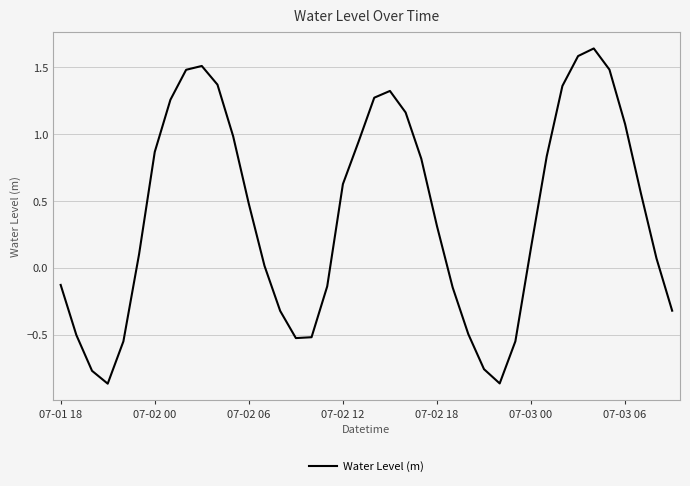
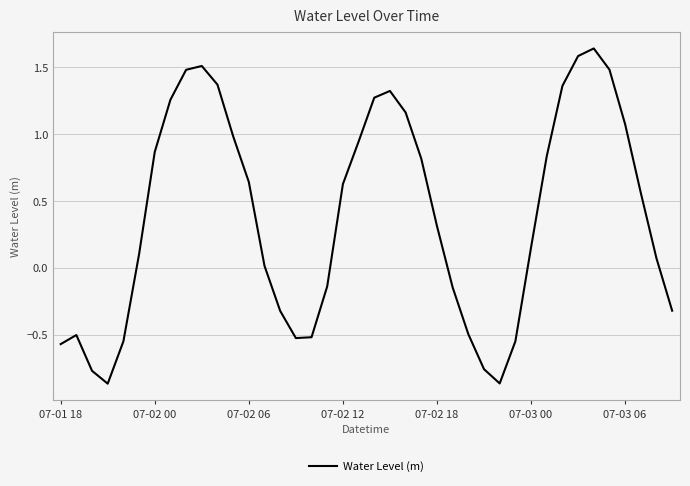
  {
-   "07-01 18": -0.13,
+   "07-01 18": -0.57,
    "07-02 00": 0.87,
-   "07-02 06": 0.48,
+   "07-02 06": 0.64,
    "07-02 12": 0.63,
    "07-02 18": 0.31,
    "07-03 00": 0.15,
    "07-03 06": 1.07
  }
